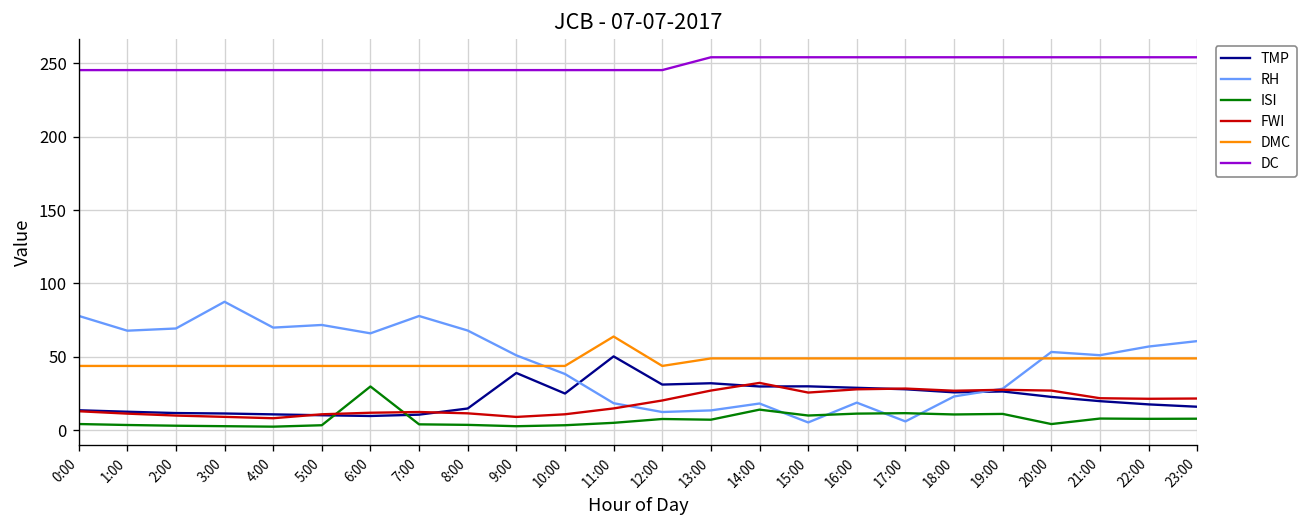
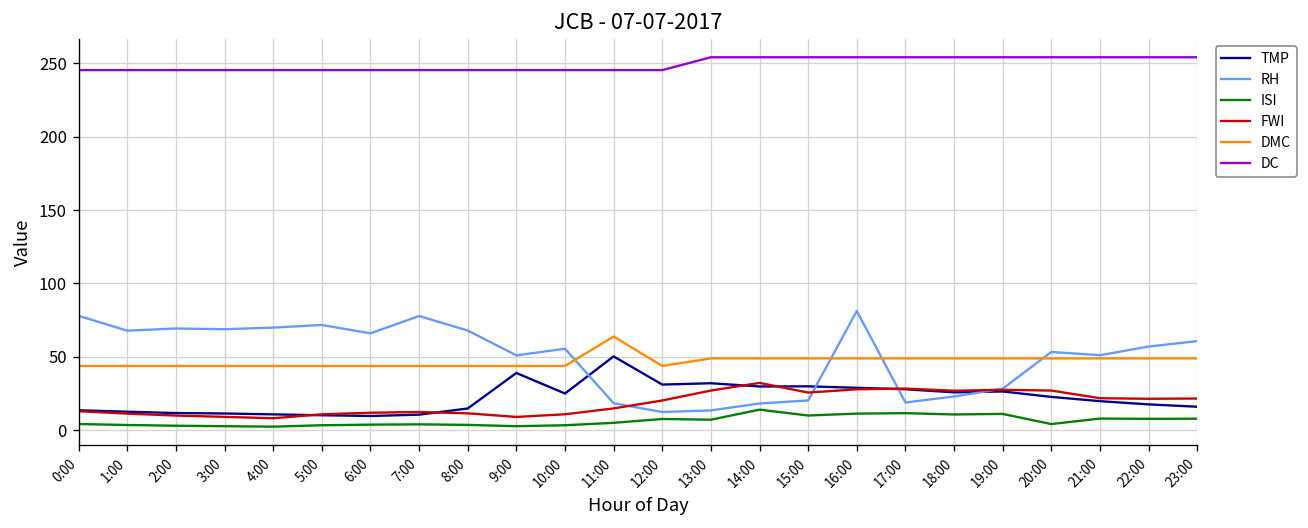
  {
    "TMP": {
      "3:00": 11,
      "4:00": 11,
      "6:00": 10,
      "8:00": 15,
      "9:00": 39,
      "10:00": 25,
      "11:00": 50,
      "12:00": 31,
      "13:00": 32,
      "14:00": 30,
      "15:00": 30,
      "20:00": 23,
      "22:00": 18,
      "23:00": 16
    },
    "RH": {
      "0:00": 78,
      "1:00": 68,
      "2:00": 69,
-     "3:00": 88,
+     "3:00": 69,
      "4:00": 70,
      "5:00": 72,
      "6:00": 66,
      "7:00": 78,
      "8:00": 68,
      "9:00": 51,
-     "10:00": 38,
+     "10:00": 56,
      "11:00": 18,
      "12:00": 12,
      "13:00": 14,
      "14:00": 18,
-     "15:00": 5,
-     "16:00": 19,
-     "17:00": 6,
+     "15:00": 20,
+     "16:00": 81,
+     "17:00": 19,
      "18:00": 23,
      "20:00": 53,
      "21:00": 51,
      "22:00": 57,
      "23:00": 61
    },
    "ISI": {
      "0:00": 4,
      "1:00": 4,
      "2:00": 3,
      "3:00": 3,
      "4:00": 2,
      "5:00": 3,
-     "6:00": 30,
+     "6:00": 4,
      "7:00": 4,
      "8:00": 4,
      "9:00": 3,
      "10:00": 3,
      "11:00": 5,
      "12:00": 8,
      "13:00": 7,
      "14:00": 14,
      "15:00": 10,
      "16:00": 11,
      "17:00": 12,
      "18:00": 11,
      "19:00": 11,
      "20:00": 4,
      "21:00": 8,
      "22:00": 8,
      "23:00": 8
    },
    "FWI": {
      "3:00": 9,
      "4:00": 8,
      "6:00": 12,
      "8:00": 12,
      "9:00": 9,
      "10:00": 11,
      "11:00": 15,
      "12:00": 20,
      "13:00": 27,
      "14:00": 32,
      "15:00": 26,
      "20:00": 27,
      "22:00": 21,
      "23:00": 22
    },
    "DMC": {
      "0:00": 44,
      "1:00": 44,
      "2:00": 44,
      "3:00": 44,
      "4:00": 44,
      "5:00": 44,
      "6:00": 44,
      "7:00": 44,
      "8:00": 44,
      "9:00": 44,
      "10:00": 44,
      "11:00": 64,
      "12:00": 44,
      "13:00": 49,
      "14:00": 49,
      "15:00": 49,
      "16:00": 49,
      "17:00": 49,
      "18:00": 49,
      "19:00": 49,
      "20:00": 49,
      "21:00": 49,
      "22:00": 49,
      "23:00": 49
    },
    "DC": {
      "0:00": 245,
      "1:00": 245,
      "2:00": 245,
      "3:00": 245,
      "4:00": 245,
      "5:00": 245,
      "6:00": 245,
      "7:00": 245,
      "8:00": 245,
      "9:00": 245,
      "10:00": 245,
      "11:00": 245,
      "12:00": 245,
      "13:00": 254,
      "14:00": 254,
      "15:00": 254,
      "16:00": 254,
      "17:00": 254,
      "18:00": 254,
      "19:00": 254,
      "20:00": 254,
      "21:00": 254,
      "22:00": 254,
      "23:00": 254
    }
  }
